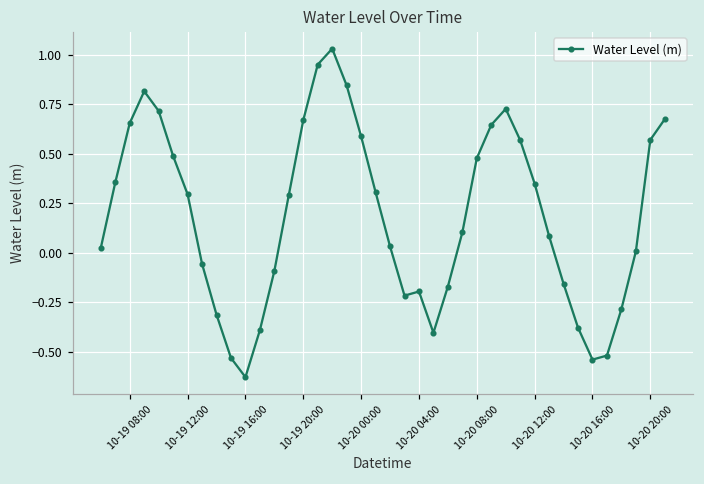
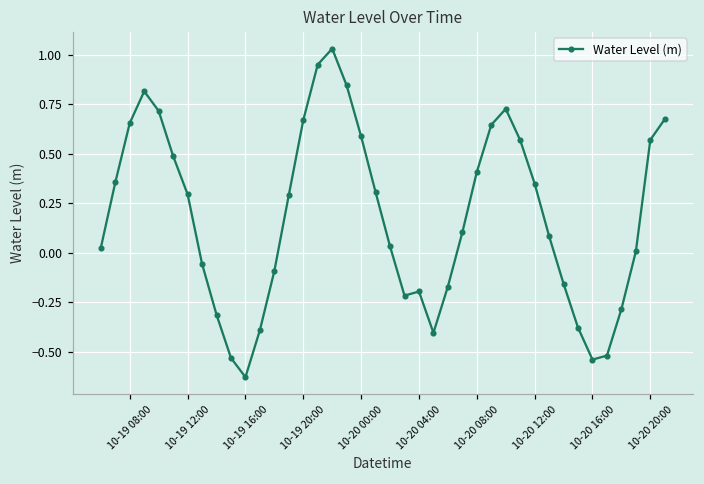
  {
    "10-19 08:00": 0.65,
    "10-19 12:00": 0.29,
    "10-19 16:00": -0.63,
    "10-19 20:00": 0.67,
    "10-20 00:00": 0.59,
    "10-20 04:00": -0.20,
-   "10-20 08:00": 0.48,
+   "10-20 08:00": 0.41,
    "10-20 12:00": 0.35,
    "10-20 16:00": -0.54,
    "10-20 20:00": 0.57
  }
